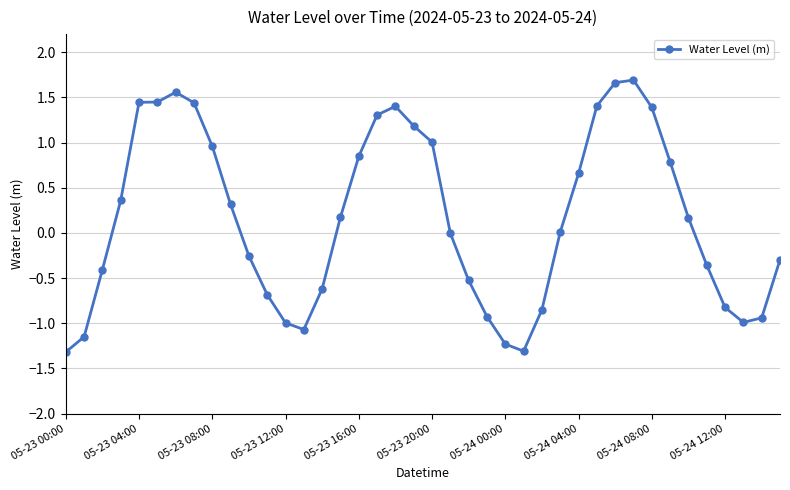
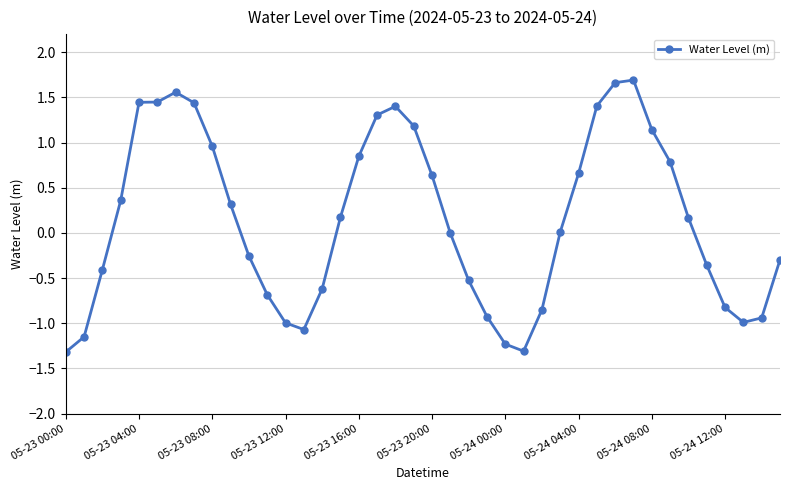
  {
    "05-23 00:00": -1.3,
    "05-23 04:00": 1.4,
    "05-23 08:00": 1.0,
    "05-23 12:00": -1.0,
    "05-23 16:00": 0.8,
-   "05-23 20:00": 1.0,
+   "05-23 20:00": 0.6,
    "05-24 00:00": -1.2,
    "05-24 04:00": 0.7,
-   "05-24 08:00": 1.4,
+   "05-24 08:00": 1.1,
    "05-24 12:00": -0.8
  }
